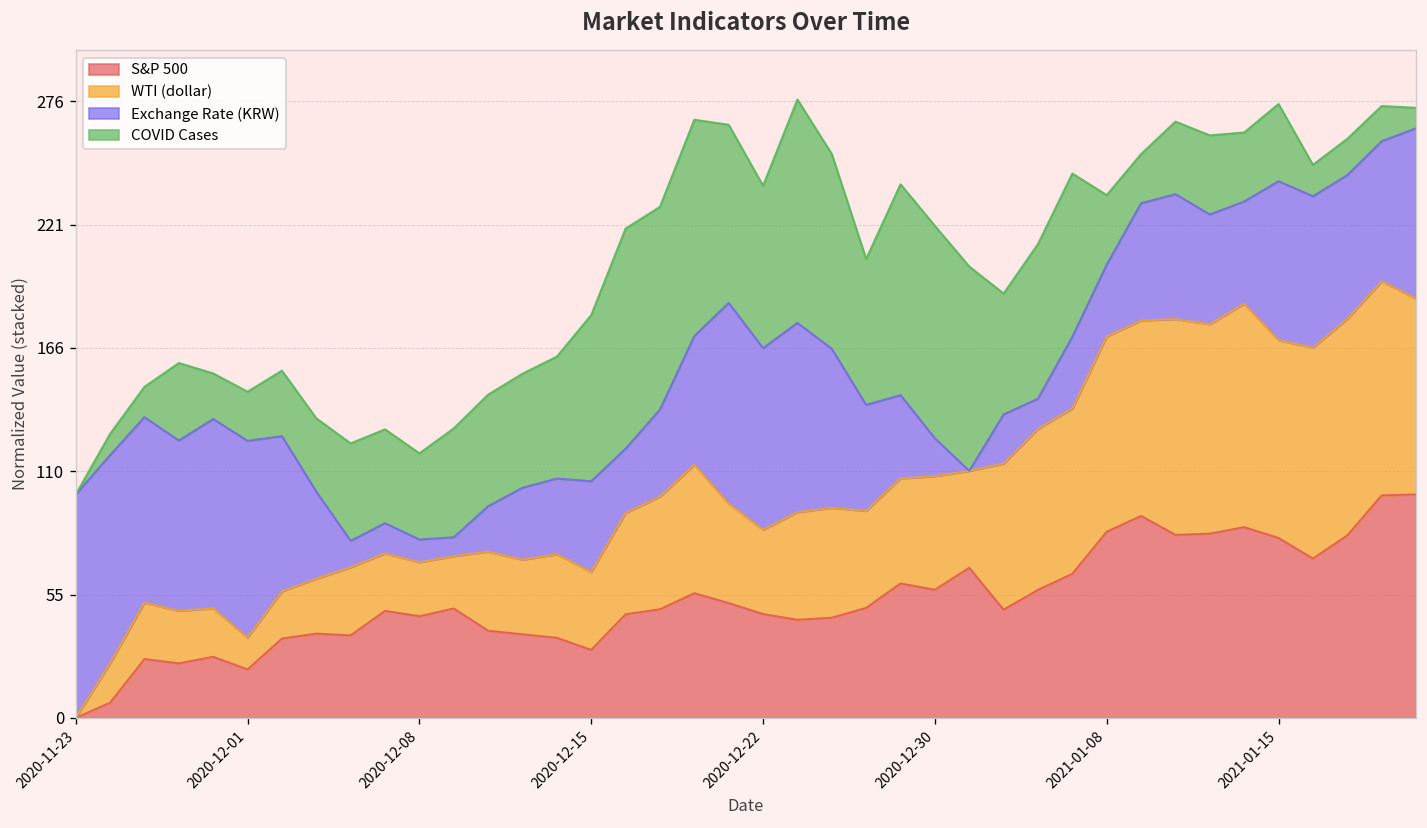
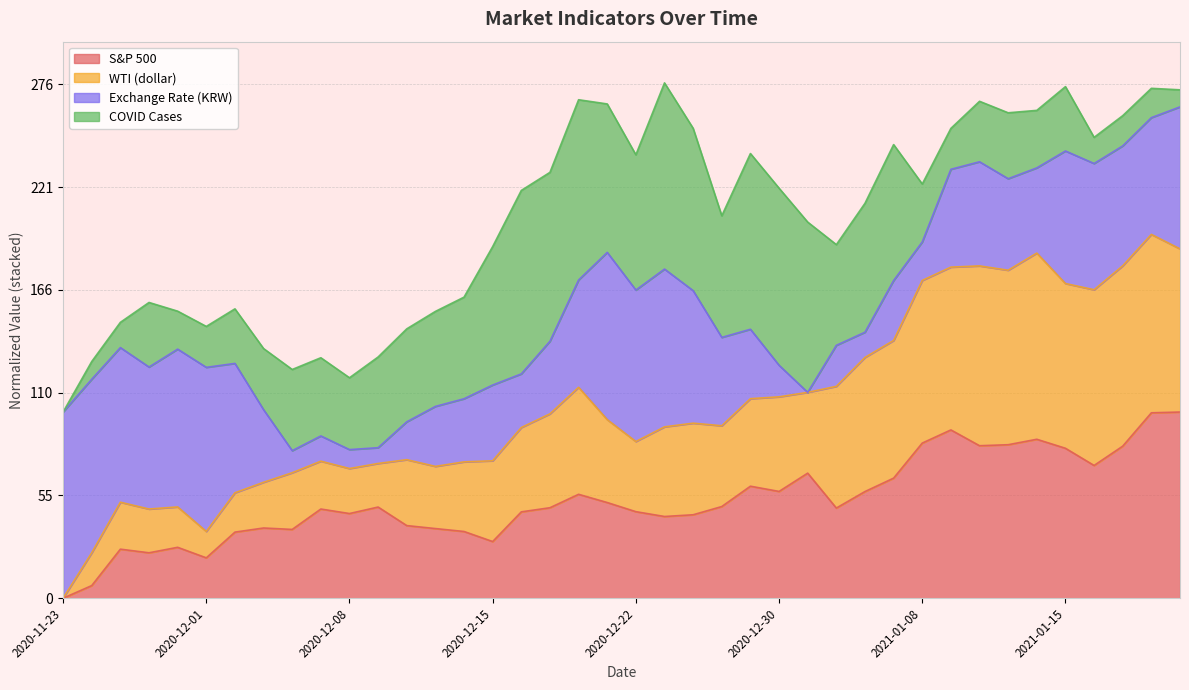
  {
    "S&P 500": {
      "2020-12-01": 22,
      "2020-12-08": 45,
      "2020-12-15": 30,
      "2020-12-22": 46,
      "2020-12-30": 57,
      "2021-01-08": 83,
      "2021-01-15": 81
    },
    "WTI (dollar)": {
      "2020-12-01": 14,
      "2020-12-08": 24,
-     "2020-12-15": 35,
+     "2020-12-15": 43,
      "2020-12-22": 38,
      "2020-12-30": 51,
      "2021-01-08": 87,
      "2021-01-15": 88
    },
    "Exchange Rate (KRW)": {
      "2020-12-01": 88,
      "2020-12-08": 10,
      "2020-12-15": 41,
      "2020-12-22": 81,
      "2020-12-30": 17,
-     "2021-01-08": 32,
+     "2021-01-08": 21,
      "2021-01-15": 71
    },
    "COVID Cases": {
      "2020-12-01": 22,
      "2020-12-08": 39,
      "2020-12-15": 74,
      "2020-12-22": 73,
      "2020-12-30": 95,
      "2021-01-08": 31,
      "2021-01-15": 35
    }
  }
